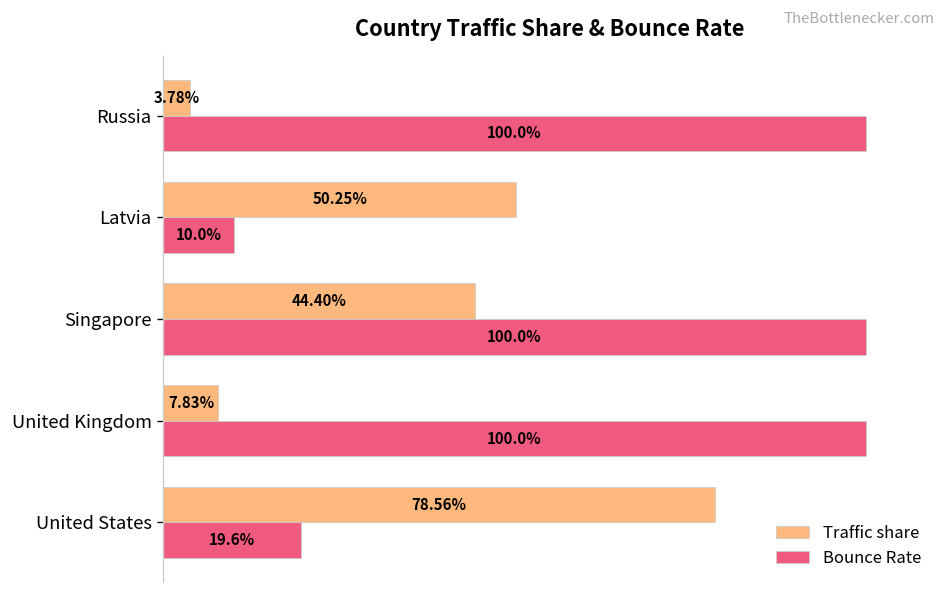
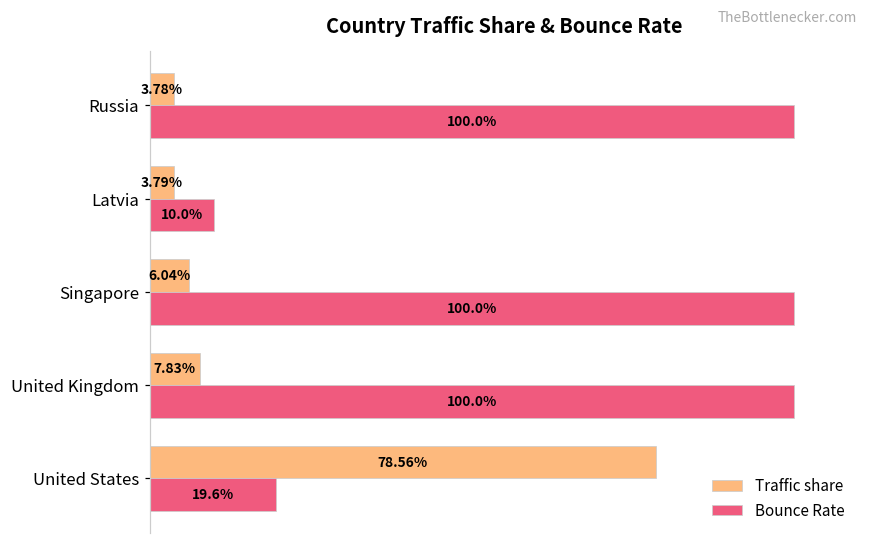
  {
    "Traffic share": {
      "Russia": "3.78%",
-     "Latvia": "50.25%",
-     "Singapore": "44.40%",
+     "Latvia": "3.79%",
+     "Singapore": "6.04%",
      "United Kingdom": "7.83%",
      "United States": "78.56%"
    },
    "Bounce Rate": {
      "Russia": "100.0%",
      "Latvia": "10.0%",
      "Singapore": "100.0%",
      "United Kingdom": "100.0%",
      "United States": "19.6%"
    }
  }
